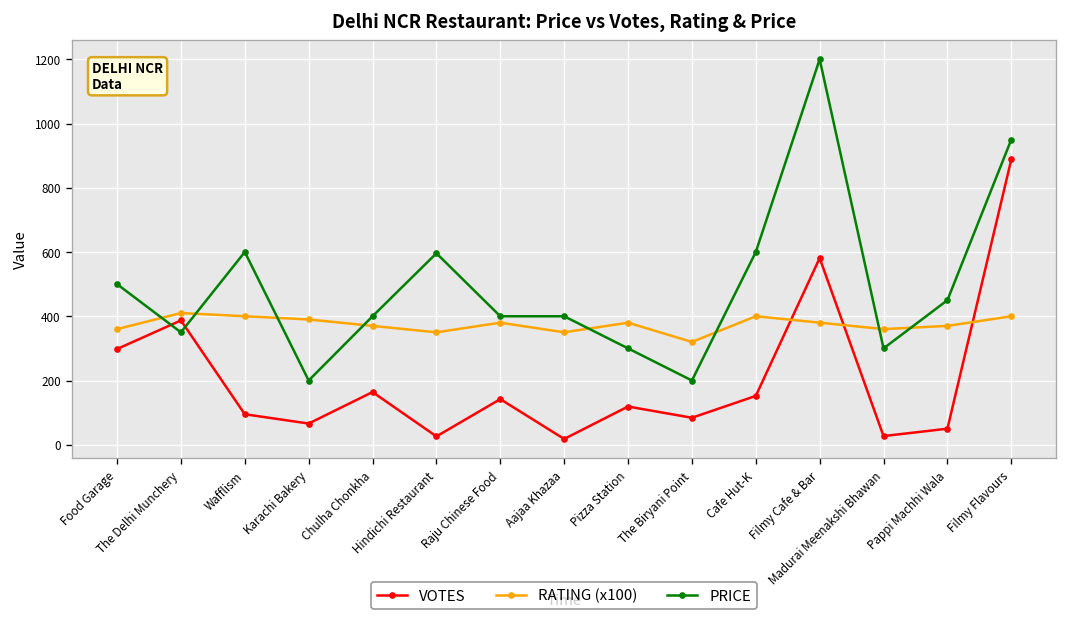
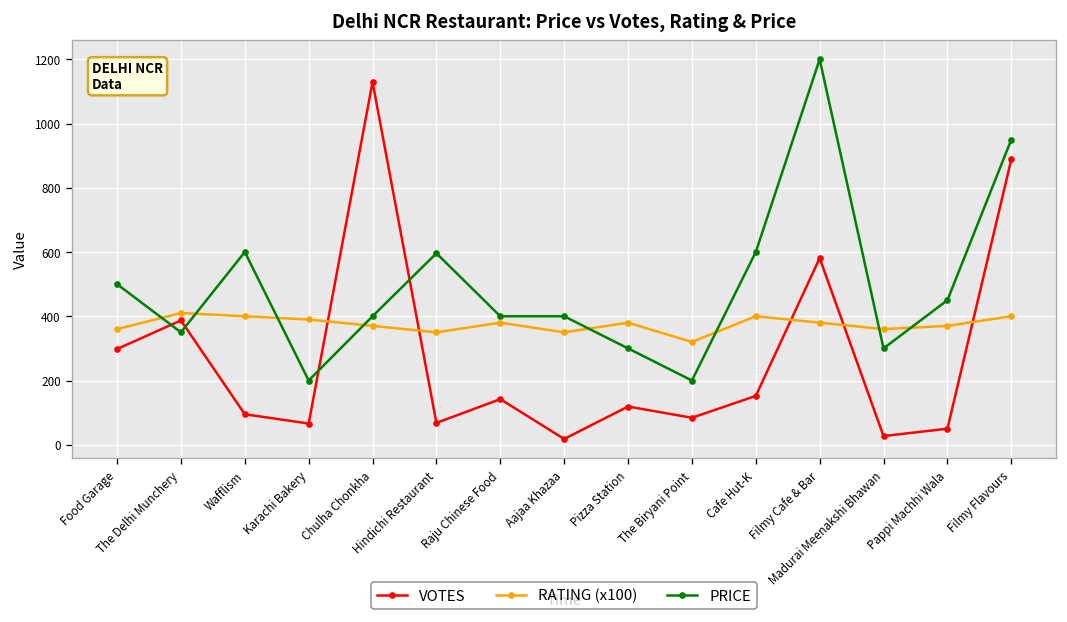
  {
    "VOTES": {
      "Food Garage": 300,
      "The Delhi Munchery": 390,
      "Wafflism": 100,
      "Karachi Bakery": 70,
-     "Chulha Chonkha": 160,
-     "Hindichi Restaurant": 30,
+     "Chulha Chonkha": 1130,
+     "Hindichi Restaurant": 70,
      "Raju Chinese Food": 140,
      "Aajaa Khazaa": 20,
      "Pizza Station": 120,
      "The Biryani Point": 80,
      "Cafe Hut-K": 150,
      "Filmy Cafe & Bar": 580,
      "Madurai Meenakshi Bhawan": 30,
      "Pappi Machhi Wala": 50,
      "Filmy Flavours": 890
    },
    "RATING (x100)": {
      "Food Garage": 360,
      "The Delhi Munchery": 410,
      "Wafflism": 400,
      "Karachi Bakery": 390,
      "Chulha Chonkha": 370,
      "Hindichi Restaurant": 350,
      "Raju Chinese Food": 380,
      "Aajaa Khazaa": 350,
      "Pizza Station": 380,
      "The Biryani Point": 320,
      "Cafe Hut-K": 400,
      "Filmy Cafe & Bar": 380,
      "Madurai Meenakshi Bhawan": 360,
      "Pappi Machhi Wala": 370,
      "Filmy Flavours": 400
    },
    "PRICE": {
      "Food Garage": 500,
      "The Delhi Munchery": 350,
      "Wafflism": 600,
      "Karachi Bakery": 200,
      "Chulha Chonkha": 400,
      "Hindichi Restaurant": 600,
      "Raju Chinese Food": 400,
      "Aajaa Khazaa": 400,
      "Pizza Station": 300,
      "The Biryani Point": 200,
      "Cafe Hut-K": 600,
      "Filmy Cafe & Bar": 1200,
      "Madurai Meenakshi Bhawan": 300,
      "Pappi Machhi Wala": 450,
      "Filmy Flavours": 950
    }
  }
